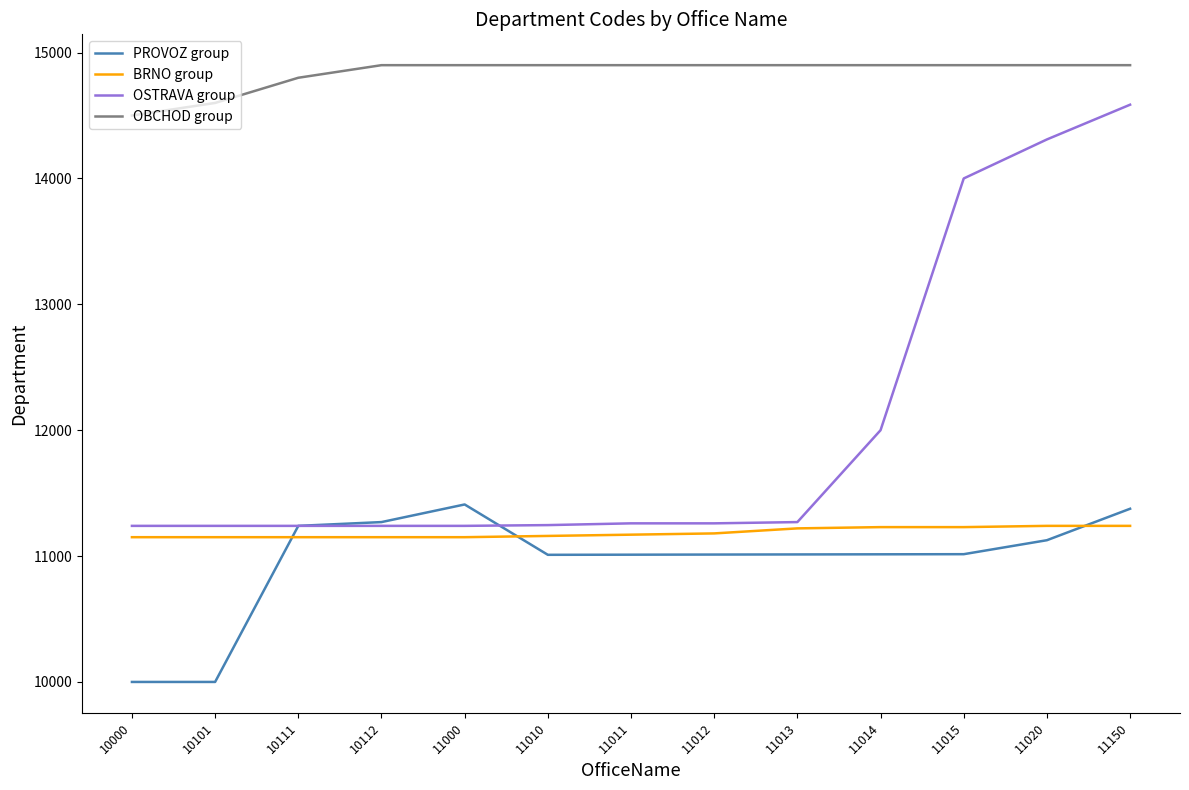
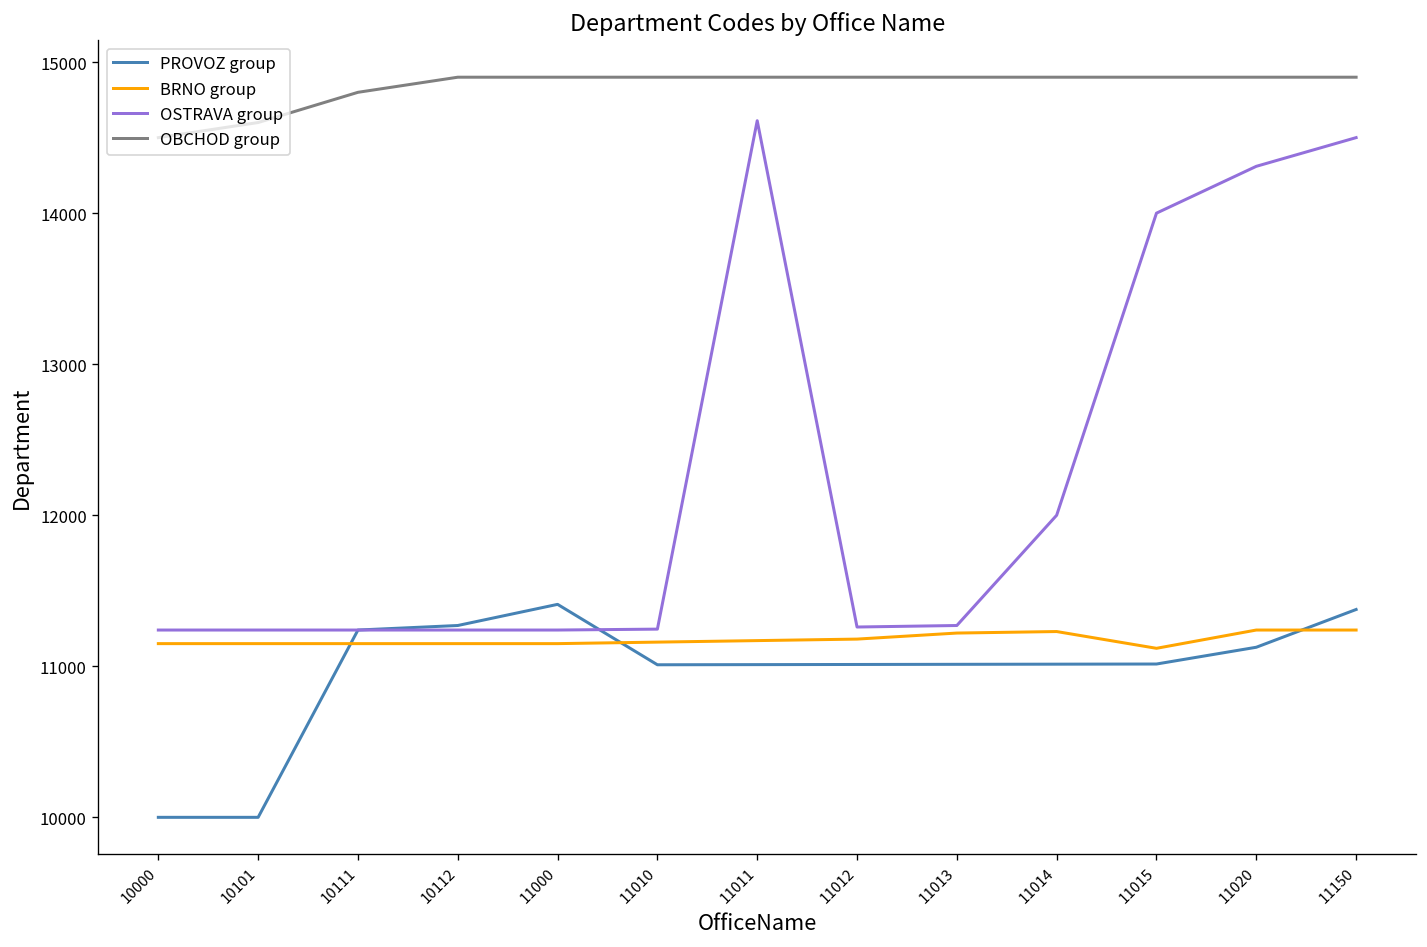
  {
    "PROVOZ group": {
      "10000": 10000,
      "10101": 10000,
      "10112": 11270,
      "11000": 11410,
      "11010": 11010,
      "11011": 11010,
      "11012": 11010,
      "11013": 11010,
      "11014": 11010,
      "11015": 11020,
      "11020": 11130,
      "11150": 11380
    },
    "BRNO group": {
      "10000": 11150,
      "10101": 11150,
      "10111": 11150,
      "10112": 11150,
      "11000": 11150,
      "11010": 11160,
      "11011": 11170,
      "11012": 11180,
      "11013": 11220,
      "11014": 11230,
-     "11015": 11230,
+     "11015": 11120,
      "11020": 11240,
      "11150": 11240
    },
    "OSTRAVA group": {
      "10000": 11240,
      "10101": 11240,
      "10112": 11240,
      "11000": 11240,
      "11010": 11250,
-     "11011": 11260,
+     "11011": 14610,
      "11012": 11260,
      "11013": 11270,
      "11014": 12000,
      "11015": 14000,
      "11020": 14310,
-     "11150": 14590
+     "11150": 14500
    },
    "OBCHOD group": {
      "10111": 14800,
      "10112": 14900,
      "11000": 14900,
      "11010": 14900,
      "11011": 14900,
      "11012": 14900,
      "11013": 14900,
      "11014": 14900,
      "11015": 14900,
      "11020": 14900,
      "11150": 14900
    }
  }
